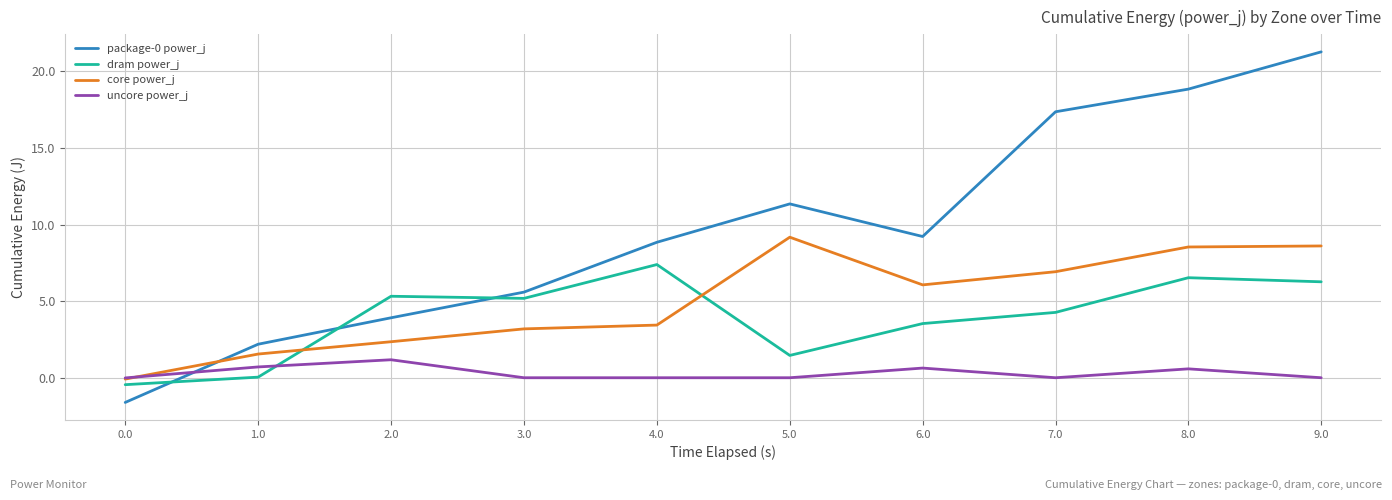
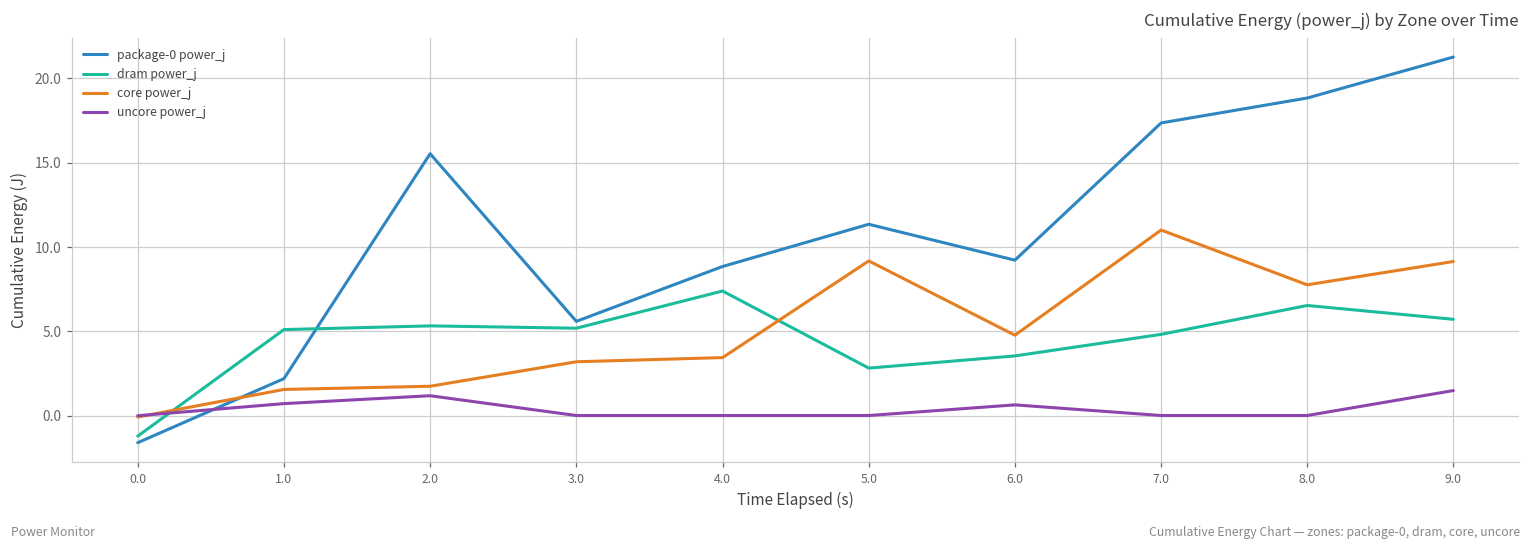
  {
    "package-0 power_j": {
      "0.0": -1.6,
      "1.0": 2.2,
-     "2.0": 3.9,
+     "2.0": 15.5,
      "3.0": 5.6,
      "4.0": 8.8,
      "5.0": 11.3,
      "6.0": 9.2,
      "7.0": 17.4,
      "8.0": 18.8,
      "9.0": 21.3
    },
    "dram power_j": {
-     "0.0": -0.4,
-     "1.0": 0.1,
+     "0.0": -1.2,
+     "1.0": 5.1,
      "2.0": 5.3,
      "3.0": 5.2,
      "4.0": 7.4,
-     "5.0": 1.5,
+     "5.0": 2.8,
      "6.0": 3.5,
-     "7.0": 4.3,
+     "7.0": 4.8,
      "8.0": 6.5,
-     "9.0": 6.3
+     "9.0": 5.7
    },
    "core power_j": {
      "1.0": 1.6,
-     "2.0": 2.4,
+     "2.0": 1.7,
      "3.0": 3.2,
      "4.0": 3.4,
      "5.0": 9.2,
-     "6.0": 6.1,
-     "7.0": 6.9,
-     "8.0": 8.5,
-     "9.0": 8.6
+     "6.0": 4.8,
+     "7.0": 11.0,
+     "8.0": 7.8,
+     "9.0": 9.1
    },
    "uncore power_j": {
      "1.0": 0.7,
      "2.0": 1.2,
      "3.0": 0.0,
      "4.0": 0.0,
      "5.0": 0.0,
      "6.0": 0.6,
      "7.0": 0.0,
-     "8.0": 0.6,
-     "9.0": 0.0
+     "8.0": 0.0,
+     "9.0": 1.5
    }
  }
